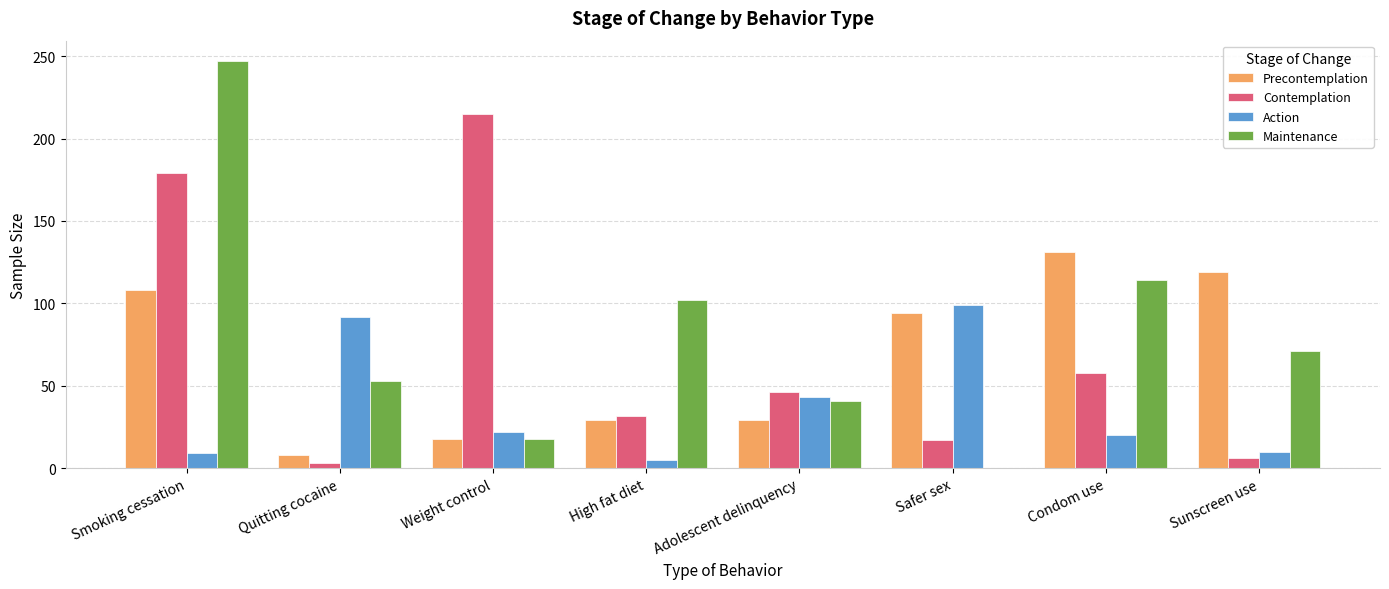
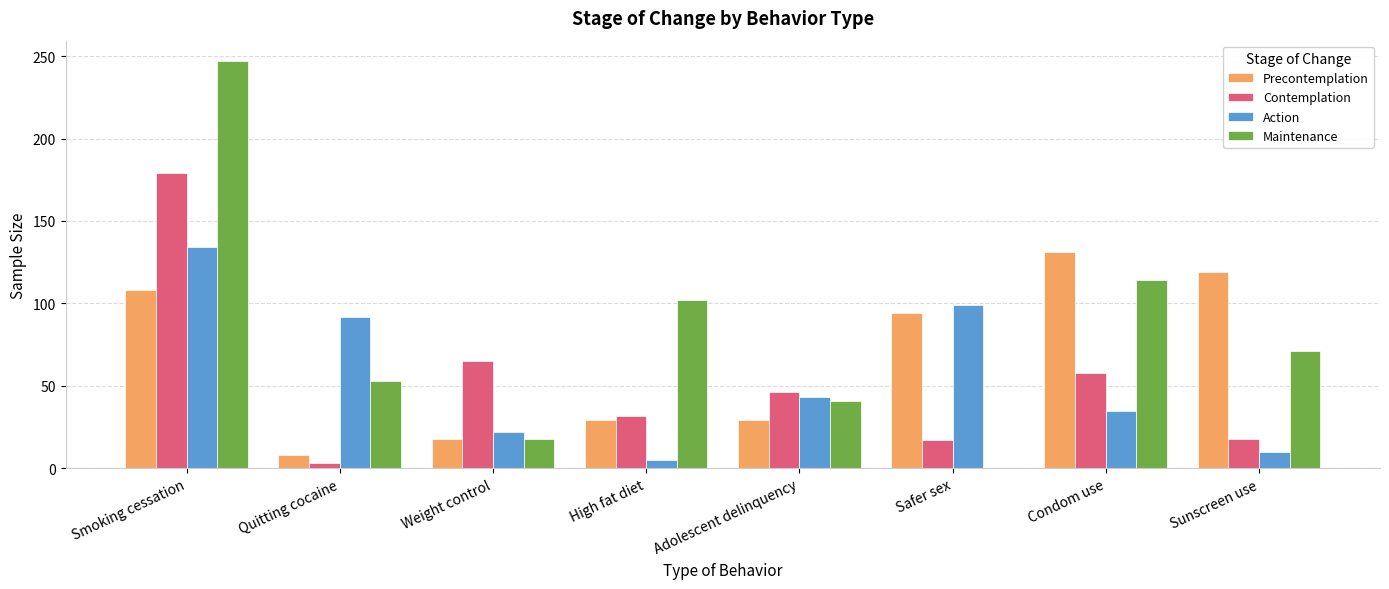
  {
    "Precontemplation": {
      "Smoking cessation": 108,
      "Quitting cocaine": 8,
      "Weight control": 18,
      "High fat diet": 29,
      "Adolescent delinquency": 29,
      "Safer sex": 94,
      "Condom use": 131,
      "Sunscreen use": 119
    },
    "Contemplation": {
      "Smoking cessation": 179,
      "Quitting cocaine": 3,
-     "Weight control": 215,
+     "Weight control": 65,
      "High fat diet": 32,
      "Adolescent delinquency": 46,
      "Safer sex": 17,
      "Condom use": 58,
-     "Sunscreen use": 6
+     "Sunscreen use": 18
    },
    "Action": {
-     "Smoking cessation": 9,
+     "Smoking cessation": 134,
      "Quitting cocaine": 92,
      "Weight control": 22,
      "High fat diet": 5,
      "Adolescent delinquency": 43,
      "Safer sex": 99,
-     "Condom use": 20,
+     "Condom use": 35,
      "Sunscreen use": 10
    },
    "Maintenance": {
      "Smoking cessation": 247,
      "Quitting cocaine": 53,
      "Weight control": 18,
      "High fat diet": 102,
      "Adolescent delinquency": 41,
      "Safer sex": 0,
      "Condom use": 114,
      "Sunscreen use": 71
    }
  }
